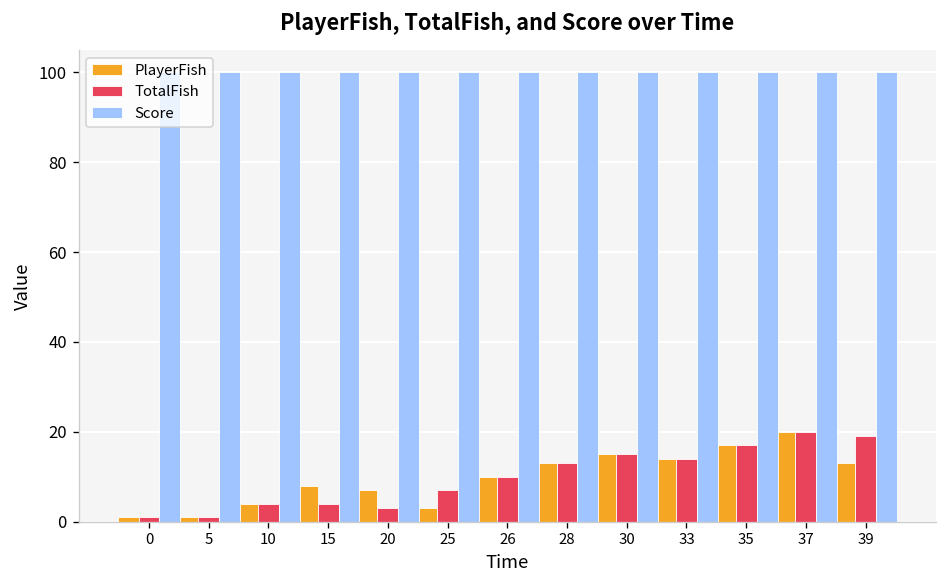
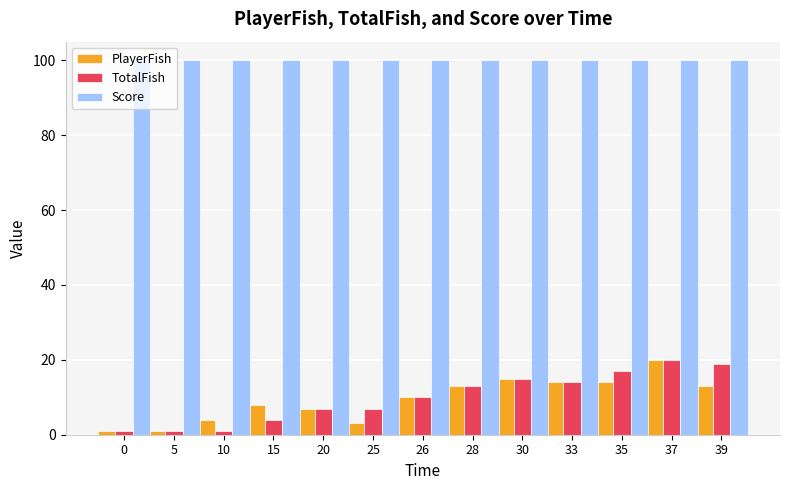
  {
    "PlayerFish": {
      "0": 1,
      "5": 1,
      "10": 4,
      "15": 8,
      "20": 7,
      "25": 3,
      "26": 10,
      "28": 13,
      "30": 15,
      "33": 14,
-     "35": 17,
+     "35": 14,
      "37": 20,
      "39": 13
    },
    "TotalFish": {
      "0": 1,
      "5": 1,
-     "10": 4,
+     "10": 1,
      "15": 4,
-     "20": 3,
+     "20": 7,
      "25": 7,
      "26": 10,
      "28": 13,
      "30": 15,
      "33": 14,
      "35": 17,
      "37": 20,
      "39": 19
    },
    "Score": {
      "5": 100,
      "10": 100,
      "15": 100,
      "20": 100,
      "25": 100,
      "26": 100,
      "28": 100,
      "30": 100,
      "33": 100,
      "35": 100,
      "37": 100,
      "39": 100
    }
  }
